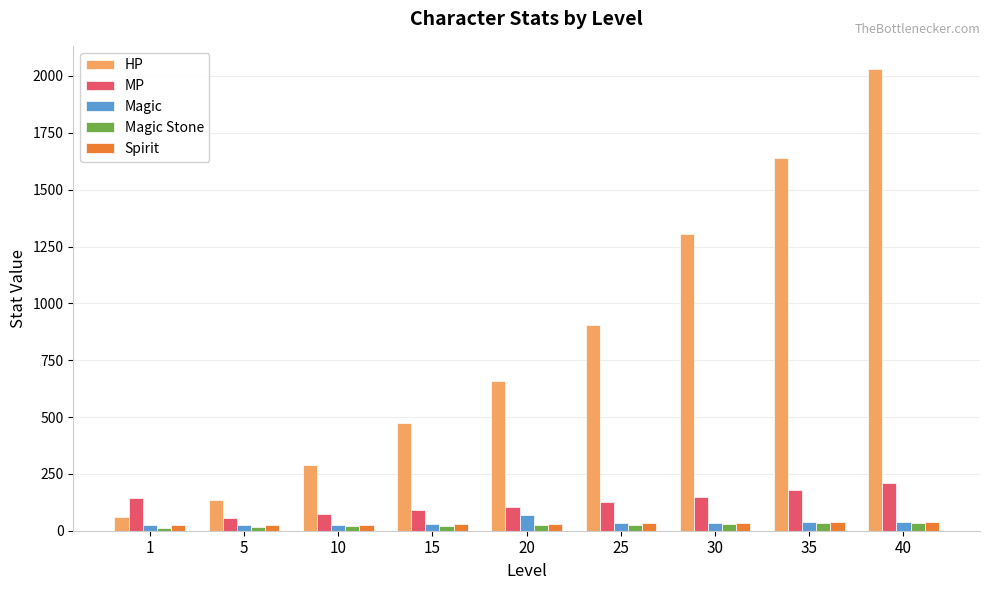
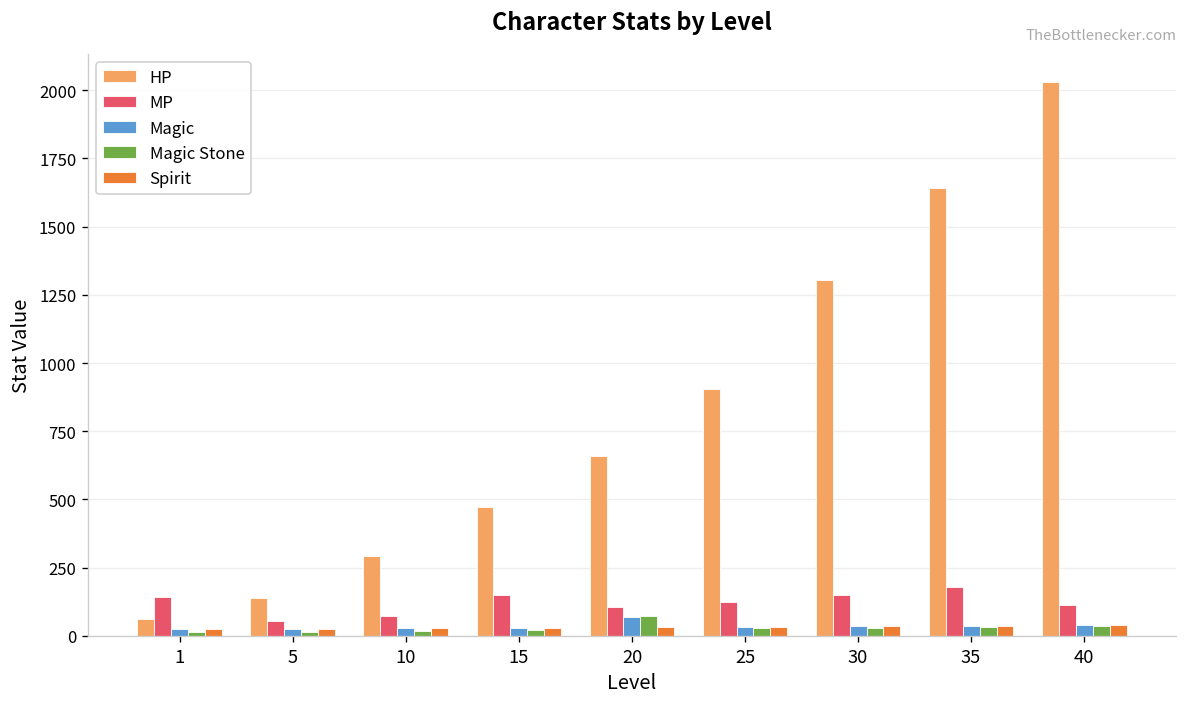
  {
    "HP": {
      "1": 60,
      "5": 140,
      "10": 290,
      "15": 470,
      "20": 660,
      "25": 900,
      "30": 1300,
      "35": 1640,
      "40": 2030
    },
    "MP": {
      "1": 140,
      "5": 60,
      "10": 70,
-     "15": 90,
+     "15": 150,
      "20": 110,
      "25": 130,
      "30": 150,
      "35": 180,
-     "40": 210
+     "40": 110
    },
    "Magic": {
      "1": 20,
      "5": 30,
      "10": 30,
      "15": 30,
      "20": 70,
      "25": 30,
      "30": 40,
      "35": 40,
      "40": 40
    },
    "Magic Stone": {
      "1": 10,
      "5": 20,
      "10": 20,
      "15": 20,
-     "20": 20,
+     "20": 70,
      "25": 30,
      "30": 30,
      "35": 30,
      "40": 40
    },
    "Spirit": {
      "1": 20,
      "5": 30,
      "10": 30,
      "15": 30,
      "20": 30,
      "25": 30,
      "30": 40,
      "35": 40,
      "40": 40
    }
  }
